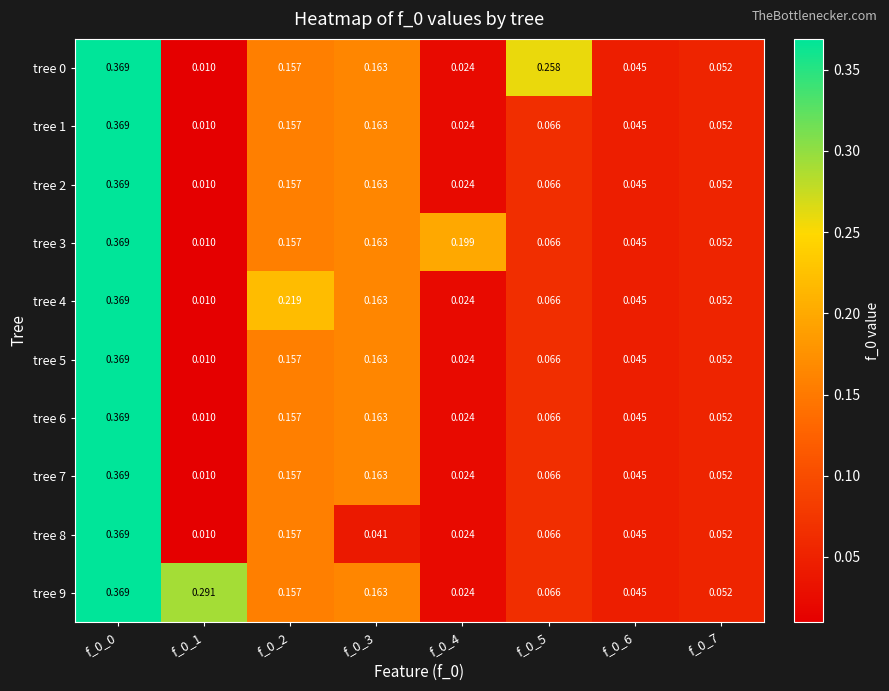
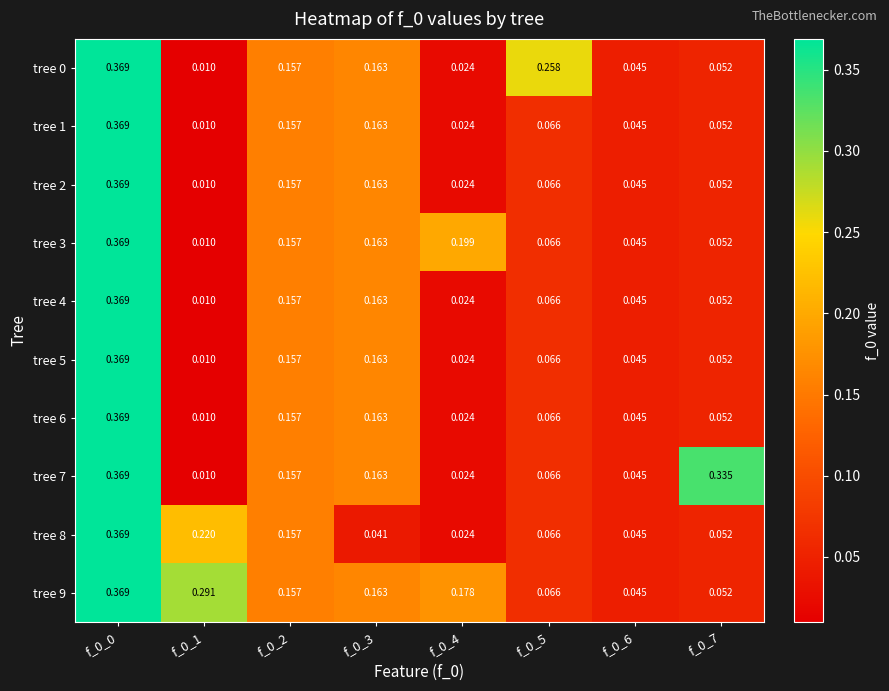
  {
    "tree 0": {
      "f_0_0": 0.369,
      "f_0_1": 0.010,
      "f_0_2": 0.157,
      "f_0_3": 0.163,
      "f_0_4": 0.024,
      "f_0_5": 0.258,
      "f_0_6": 0.045,
      "f_0_7": 0.052
    },
    "tree 1": {
      "f_0_0": 0.369,
      "f_0_1": 0.010,
      "f_0_2": 0.157,
      "f_0_3": 0.163,
      "f_0_4": 0.024,
      "f_0_5": 0.066,
      "f_0_6": 0.045,
      "f_0_7": 0.052
    },
    "tree 2": {
      "f_0_0": 0.369,
      "f_0_1": 0.010,
      "f_0_2": 0.157,
      "f_0_3": 0.163,
      "f_0_4": 0.024,
      "f_0_5": 0.066,
      "f_0_6": 0.045,
      "f_0_7": 0.052
    },
    "tree 3": {
      "f_0_0": 0.369,
      "f_0_1": 0.010,
      "f_0_2": 0.157,
      "f_0_3": 0.163,
      "f_0_4": 0.199,
      "f_0_5": 0.066,
      "f_0_6": 0.045,
      "f_0_7": 0.052
    },
    "tree 4": {
      "f_0_0": 0.369,
      "f_0_1": 0.010,
-     "f_0_2": 0.219,
+     "f_0_2": 0.157,
      "f_0_3": 0.163,
      "f_0_4": 0.024,
      "f_0_5": 0.066,
      "f_0_6": 0.045,
      "f_0_7": 0.052
    },
    "tree 5": {
      "f_0_0": 0.369,
      "f_0_1": 0.010,
      "f_0_2": 0.157,
      "f_0_3": 0.163,
      "f_0_4": 0.024,
      "f_0_5": 0.066,
      "f_0_6": 0.045,
      "f_0_7": 0.052
    },
    "tree 6": {
      "f_0_0": 0.369,
      "f_0_1": 0.010,
      "f_0_2": 0.157,
      "f_0_3": 0.163,
      "f_0_4": 0.024,
      "f_0_5": 0.066,
      "f_0_6": 0.045,
      "f_0_7": 0.052
    },
    "tree 7": {
      "f_0_0": 0.369,
      "f_0_1": 0.010,
      "f_0_2": 0.157,
      "f_0_3": 0.163,
      "f_0_4": 0.024,
      "f_0_5": 0.066,
      "f_0_6": 0.045,
-     "f_0_7": 0.052
+     "f_0_7": 0.335
    },
    "tree 8": {
      "f_0_0": 0.369,
-     "f_0_1": 0.010,
+     "f_0_1": 0.220,
      "f_0_2": 0.157,
      "f_0_3": 0.041,
      "f_0_4": 0.024,
      "f_0_5": 0.066,
      "f_0_6": 0.045,
      "f_0_7": 0.052
    },
    "tree 9": {
      "f_0_0": 0.369,
      "f_0_1": 0.291,
      "f_0_2": 0.157,
      "f_0_3": 0.163,
-     "f_0_4": 0.024,
+     "f_0_4": 0.178,
      "f_0_5": 0.066,
      "f_0_6": 0.045,
      "f_0_7": 0.052
    }
  }
